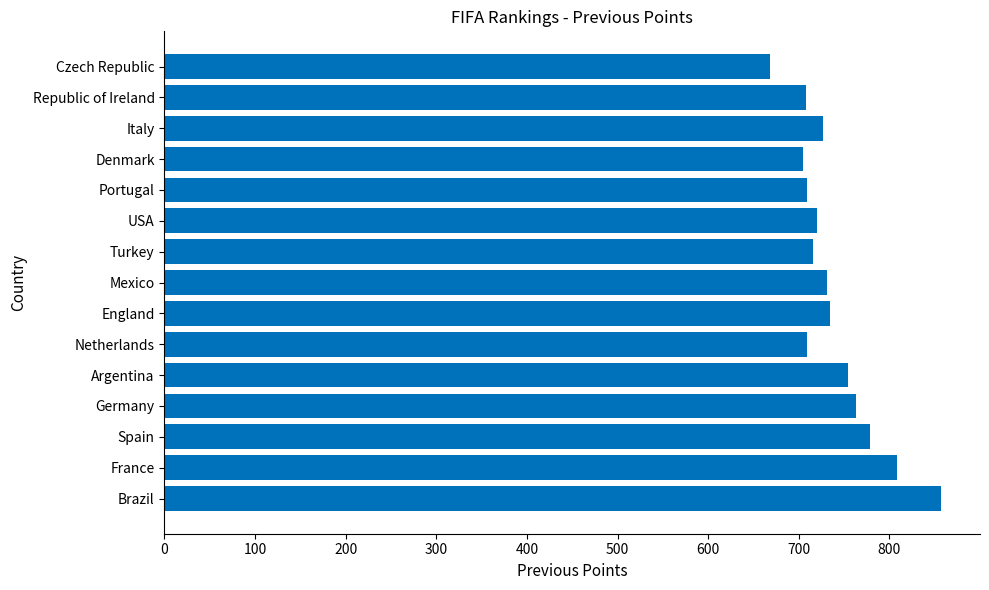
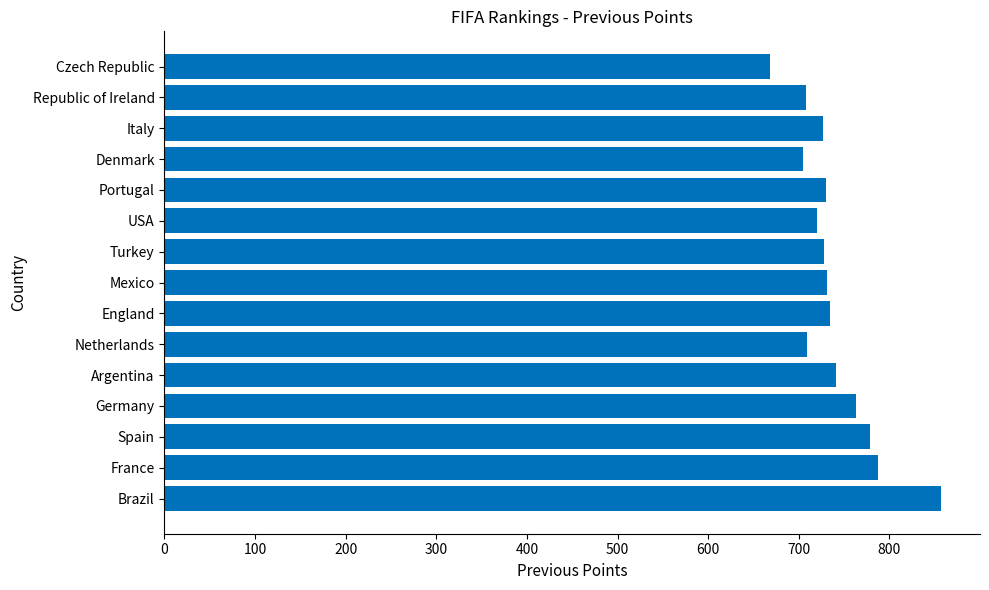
  {
    "Czech Republic": 670,
    "Republic of Ireland": 710,
    "Italy": 730,
    "Denmark": 710,
-   "Portugal": 710,
+   "Portugal": 730,
    "USA": 720,
-   "Turkey": 720,
+   "Turkey": 730,
    "Mexico": 730,
    "England": 730,
    "Netherlands": 710,
-   "Argentina": 750,
+   "Argentina": 740,
    "Germany": 760,
    "Spain": 780,
-   "France": 810,
+   "France": 790,
    "Brazil": 860
  }
